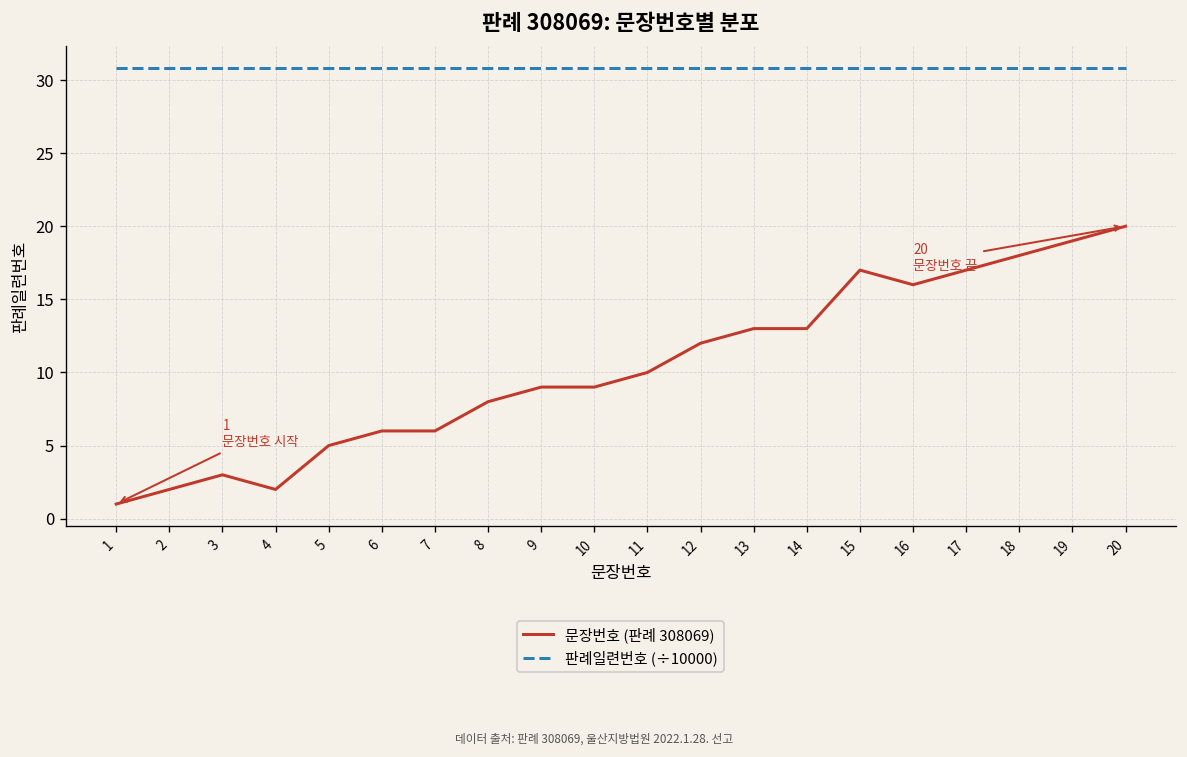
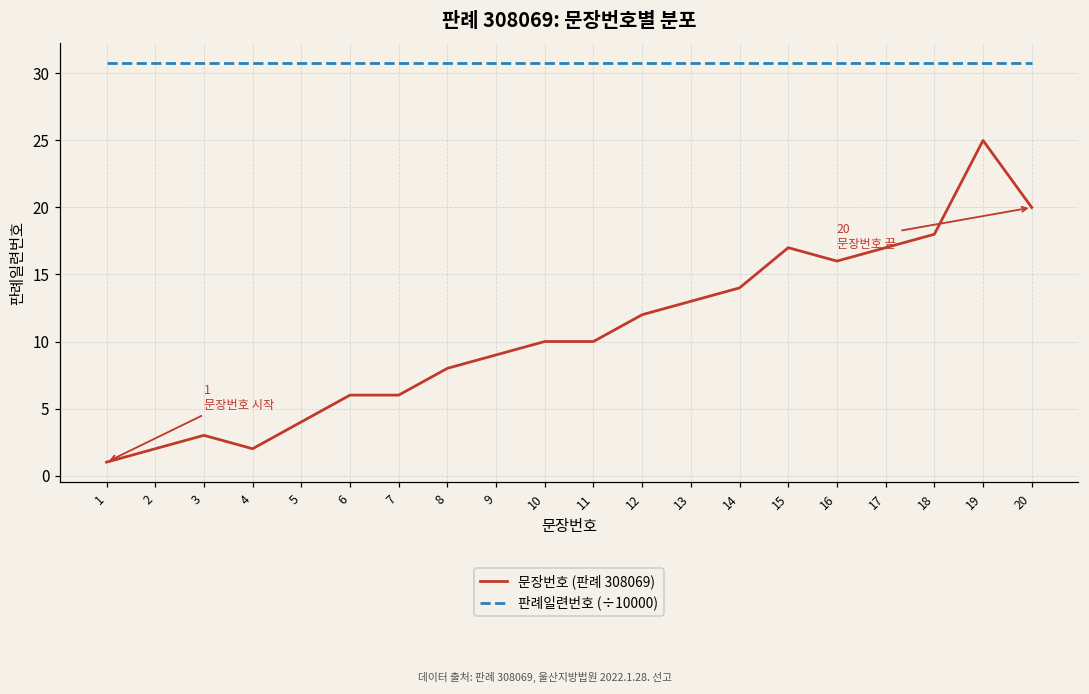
  {
    "문장번호 (판례 308069)": {
      "1": 1,
-     "5": 5,
+     "5": 4,
      "6": 6,
      "7": 6,
      "8": 8,
      "9": 9,
-     "10": 9,
+     "10": 10,
      "11": 10,
      "12": 12,
      "13": 13,
-     "14": 13,
+     "14": 14,
      "15": 17,
      "16": 16,
-     "19": 19,
+     "19": 25,
      "20": 20
    },
    "판례일련번호 (÷10000)": {
      "1": 31,
      "2": 31,
      "3": 31,
      "4": 31,
      "5": 31,
      "6": 31,
      "7": 31,
      "8": 31,
      "9": 31,
      "10": 31,
      "11": 31,
      "12": 31,
      "13": 31,
      "14": 31,
      "15": 31,
      "16": 31,
      "17": 31,
      "18": 31,
      "19": 31,
      "20": 31
    }
  }
